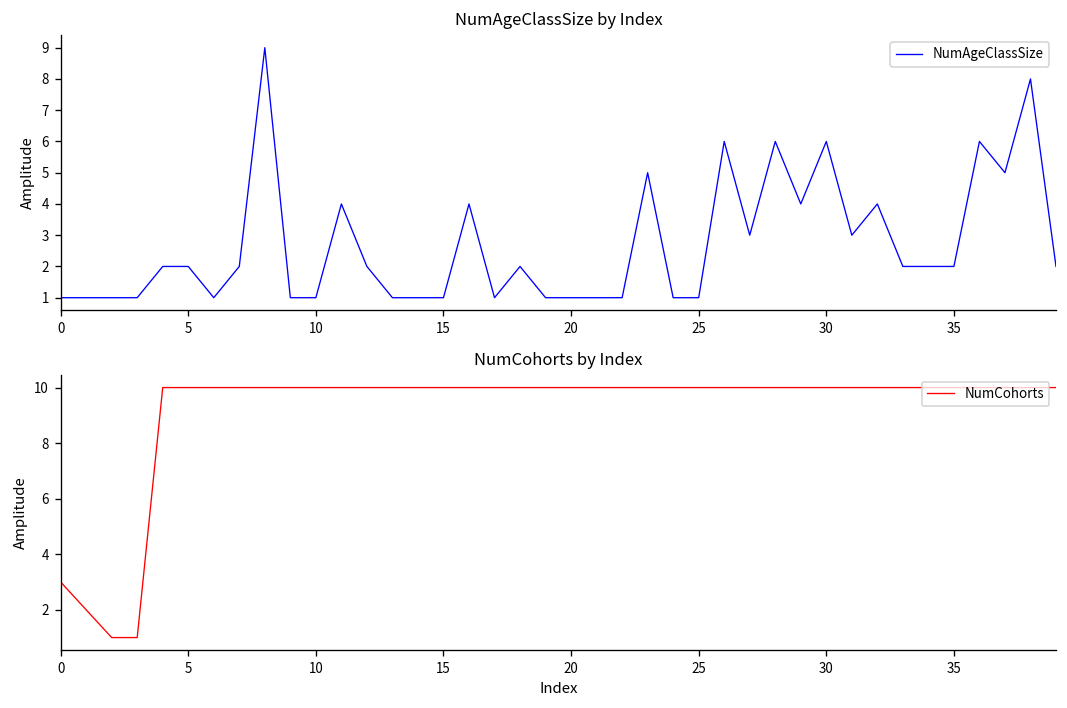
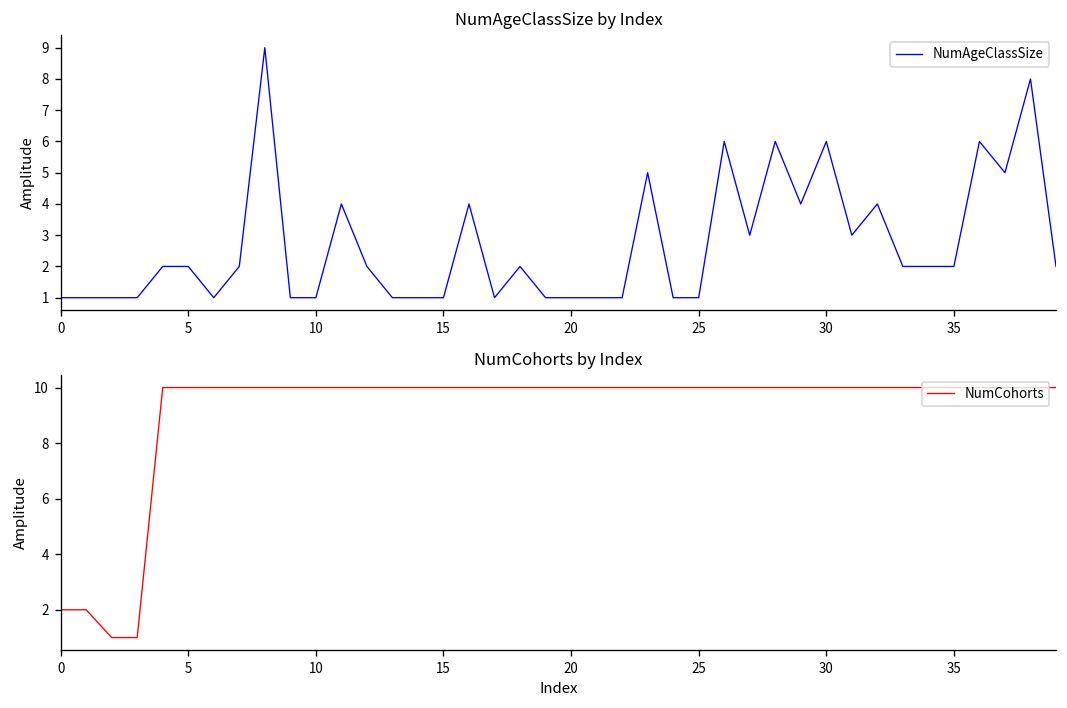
  {
    "NumAgeClassSize by Index": {
      "0": 1.0,
      "5": 2.0,
      "10": 1.0,
      "15": 1.0,
      "20": 1.0,
      "25": 1.0,
      "30": 6.0,
      "35": 2.0
    },
    "NumCohorts by Index": {
-     "0": 3,
+     "0": 2,
      "5": 10,
      "10": 10,
      "15": 10,
      "20": 10,
      "25": 10,
      "30": 10
    }
  }
